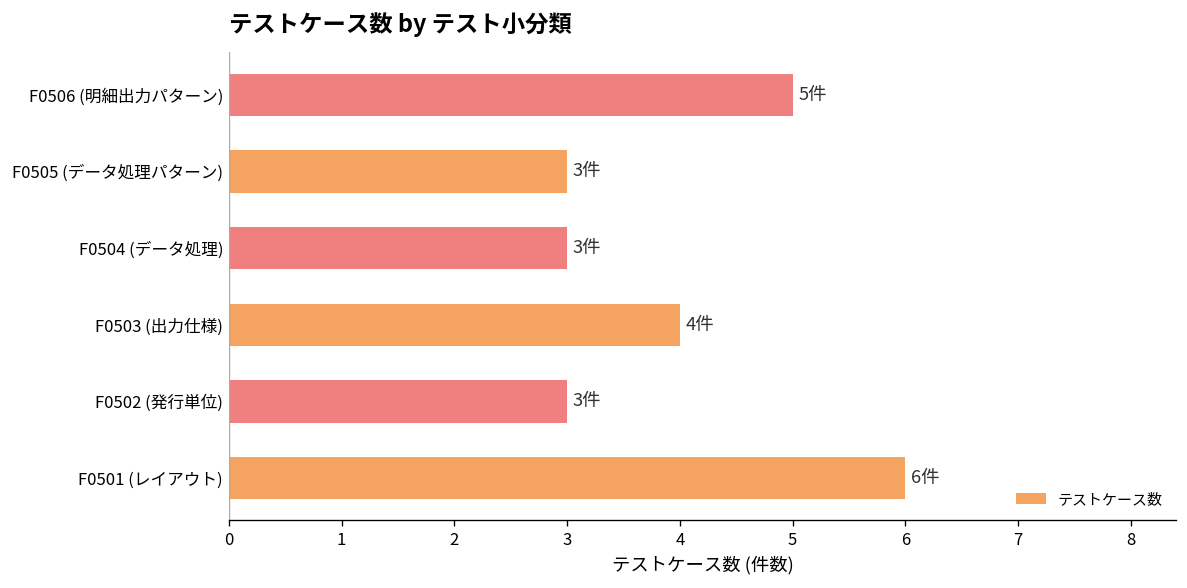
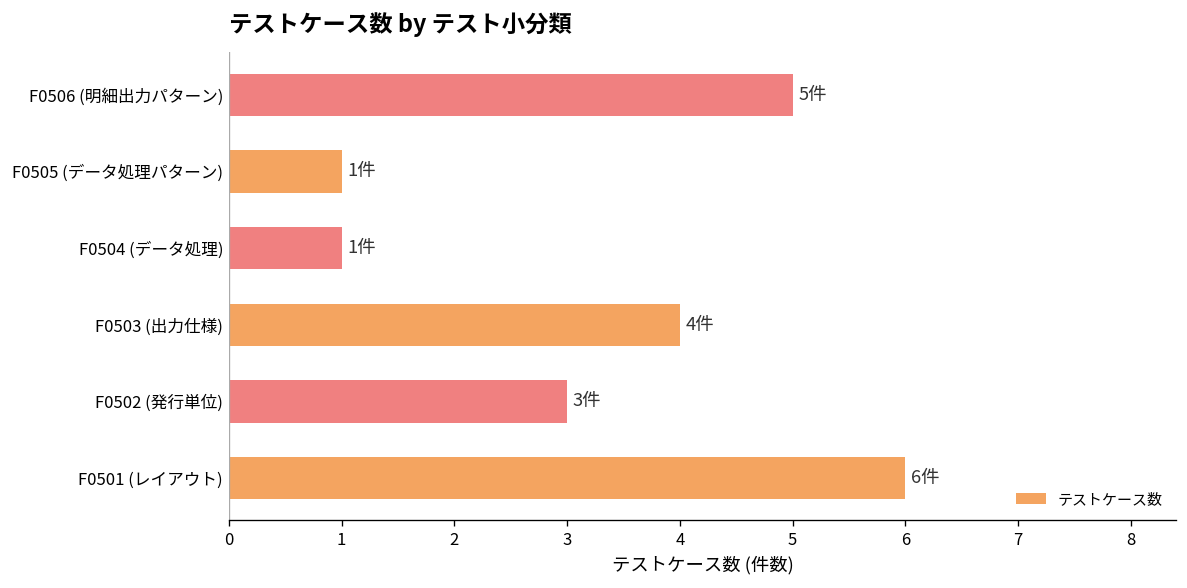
  {
    "F0506 (明細出力パターン)": "5件",
-   "F0505 (データ処理パターン)": "3件",
-   "F0504 (データ処理)": "3件",
+   "F0505 (データ処理パターン)": "1件",
+   "F0504 (データ処理)": "1件",
    "F0503 (出力仕様)": "4件",
    "F0502 (発行単位)": "3件",
    "F0501 (レイアウト)": "6件"
  }
